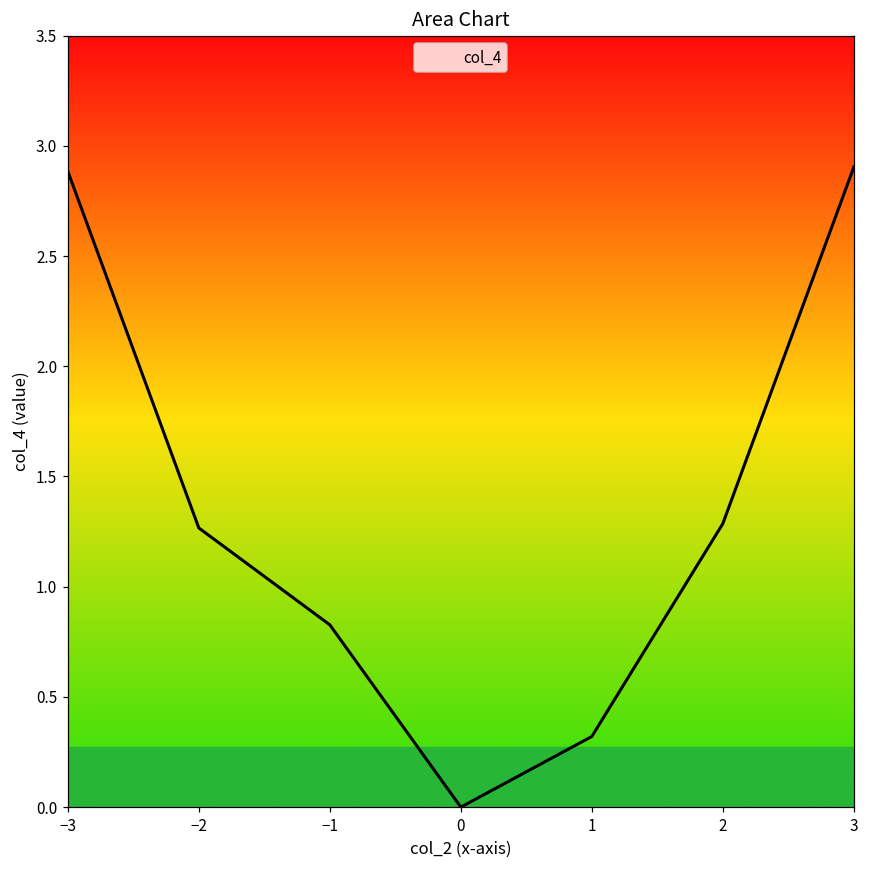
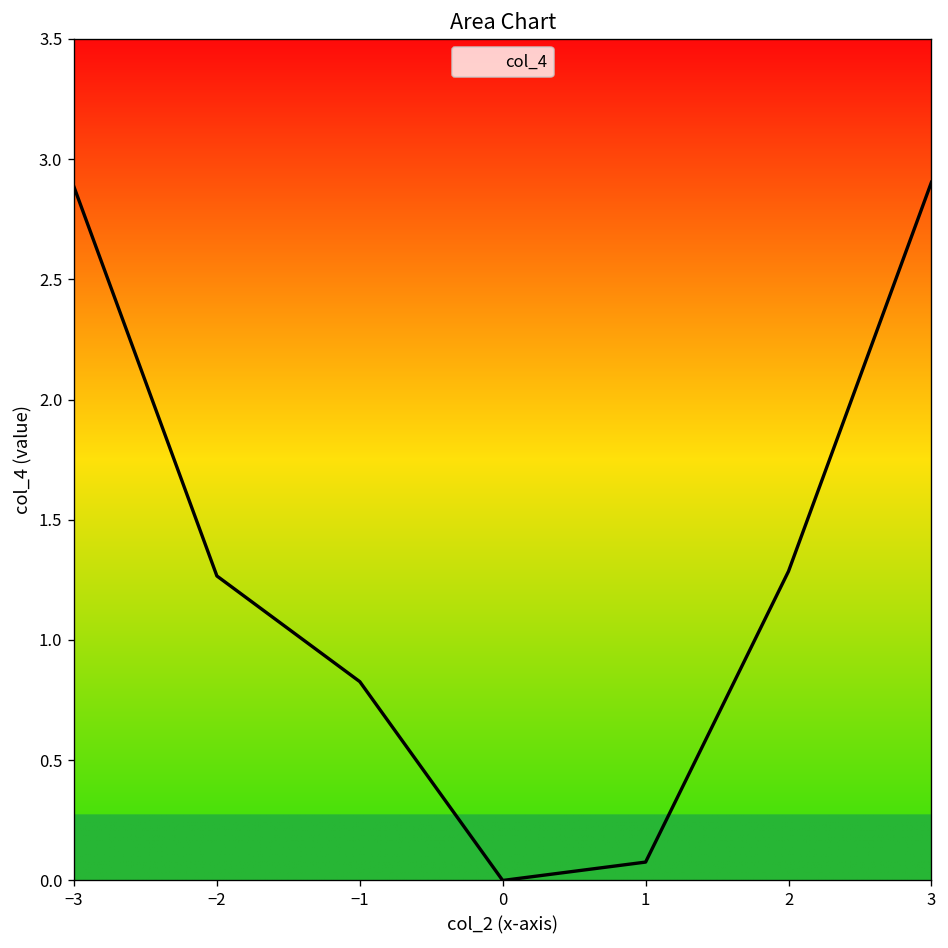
  {
    "−3": 2.88,
    "−2": 1.27,
    "−1": 0.83,
    "0": 0.00,
-   "1": 0.32,
+   "1": 0.08,
    "2": 1.29,
    "3": 2.90
  }
